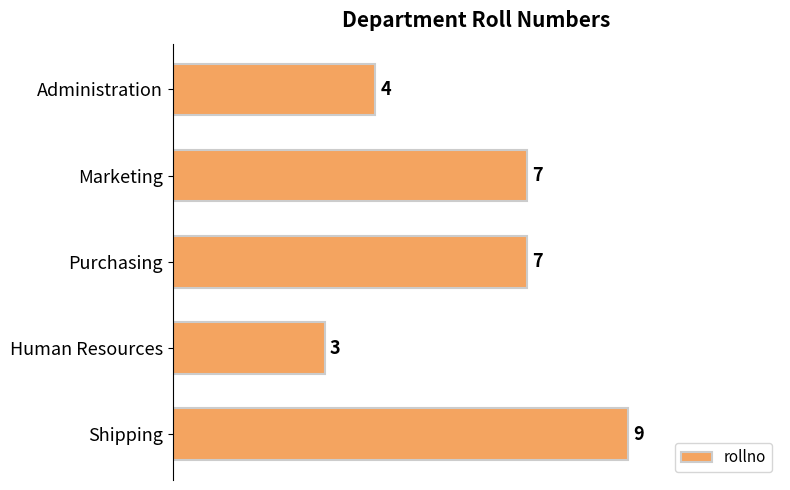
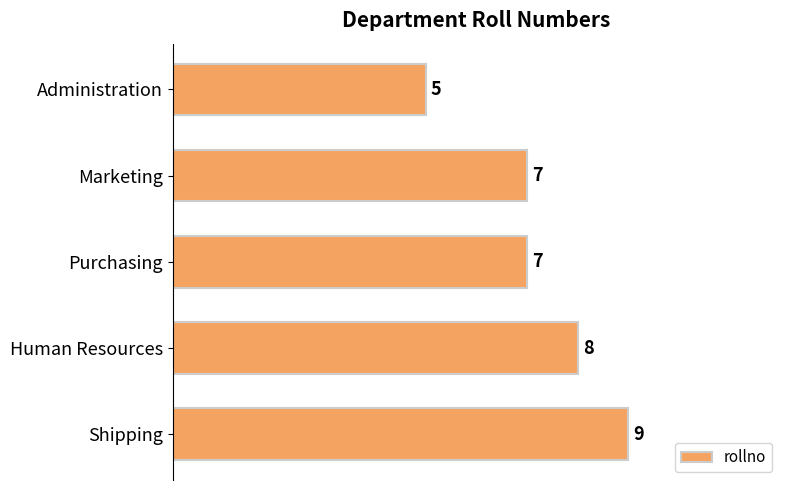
  {
-   "Administration": 4,
+   "Administration": 5,
    "Marketing": 7,
    "Purchasing": 7,
-   "Human Resources": 3,
+   "Human Resources": 8,
    "Shipping": 9
  }
